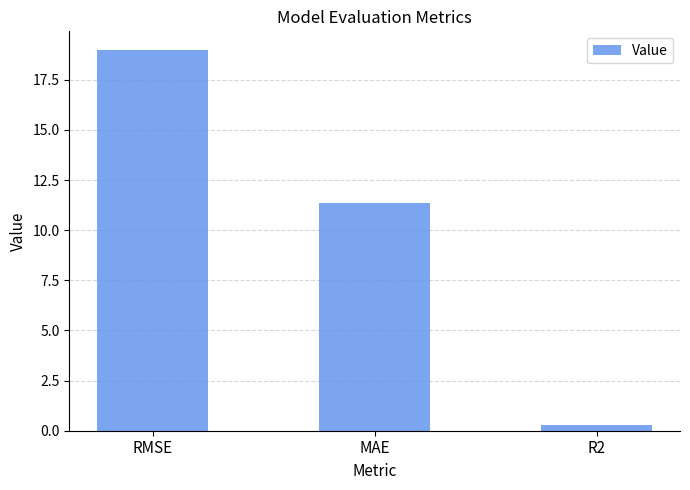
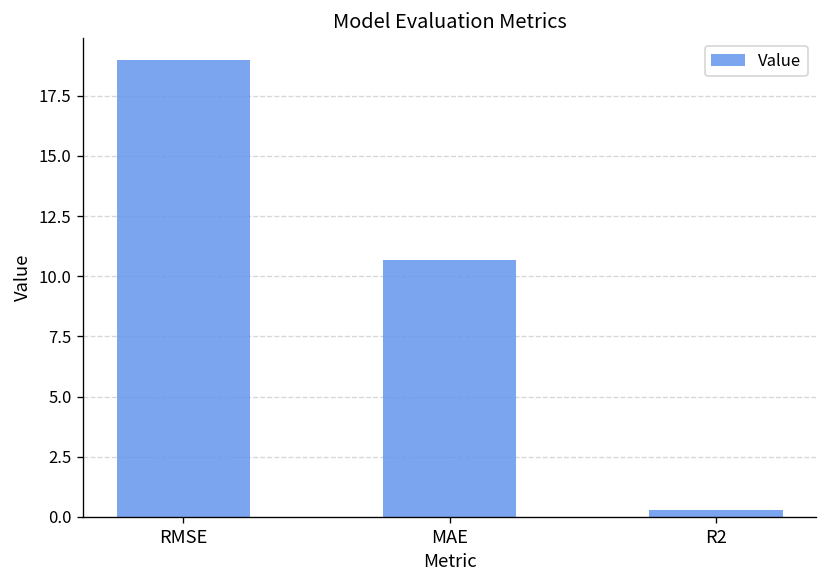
  {
    "RMSE": 19.0,
-   "MAE": 11.4,
+   "MAE": 10.7,
    "R2": 0.3
  }
